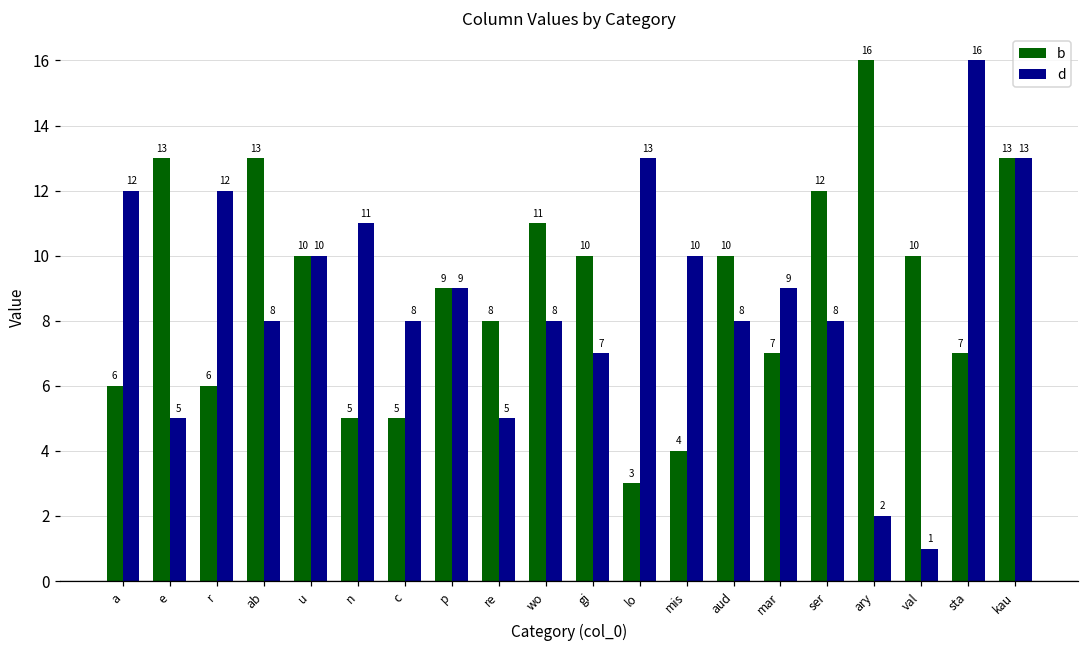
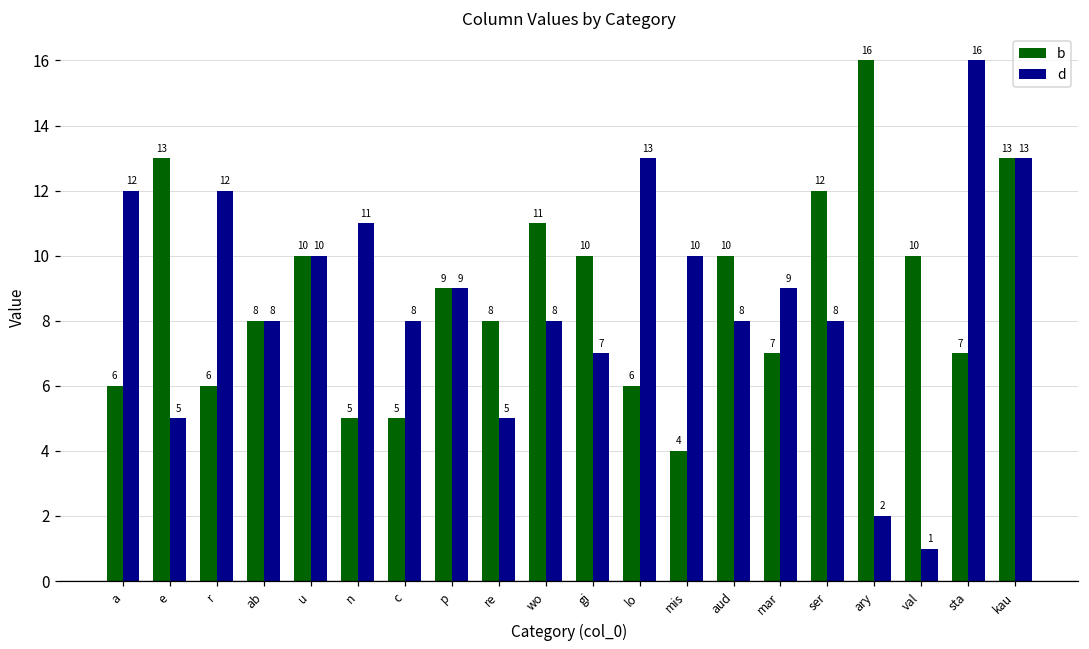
  {
    "b": {
      "a": 6,
      "e": 13,
      "r": 6,
-     "ab": 13,
+     "ab": 8,
      "u": 10,
      "n": 5,
      "c": 5,
      "p": 9,
      "re": 8,
      "wo": 11,
      "gi": 10,
-     "lo": 3,
+     "lo": 6,
      "mis": 4,
      "aud": 10,
      "mar": 7,
      "ser": 12,
      "ary": 16,
      "val": 10,
      "sta": 7,
      "kau": 13
    },
    "d": {
      "a": 12,
      "e": 5,
      "r": 12,
      "ab": 8,
      "u": 10,
      "n": 11,
      "c": 8,
      "p": 9,
      "re": 5,
      "wo": 8,
      "gi": 7,
      "lo": 13,
      "mis": 10,
      "aud": 8,
      "mar": 9,
      "ser": 8,
      "ary": 2,
      "val": 1,
      "sta": 16,
      "kau": 13
    }
  }
